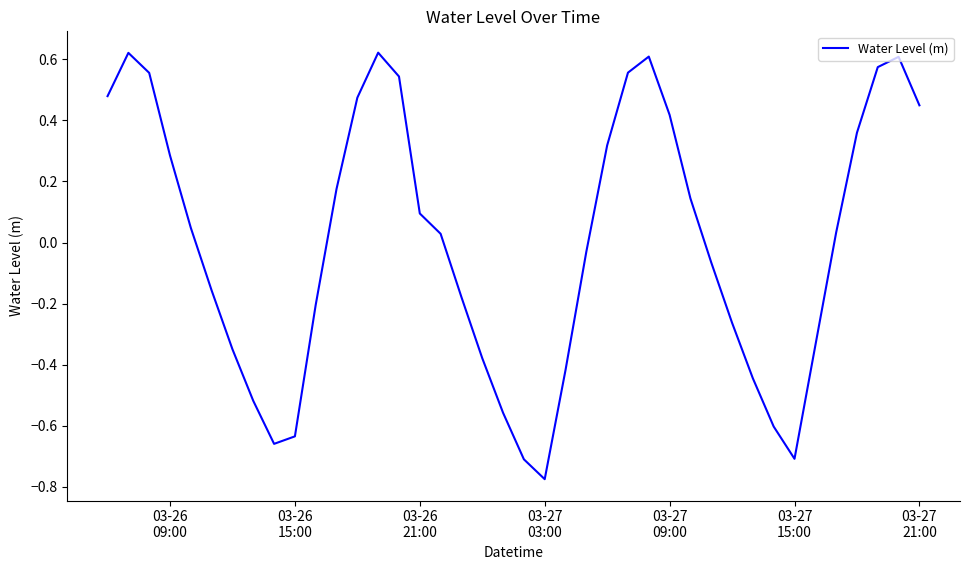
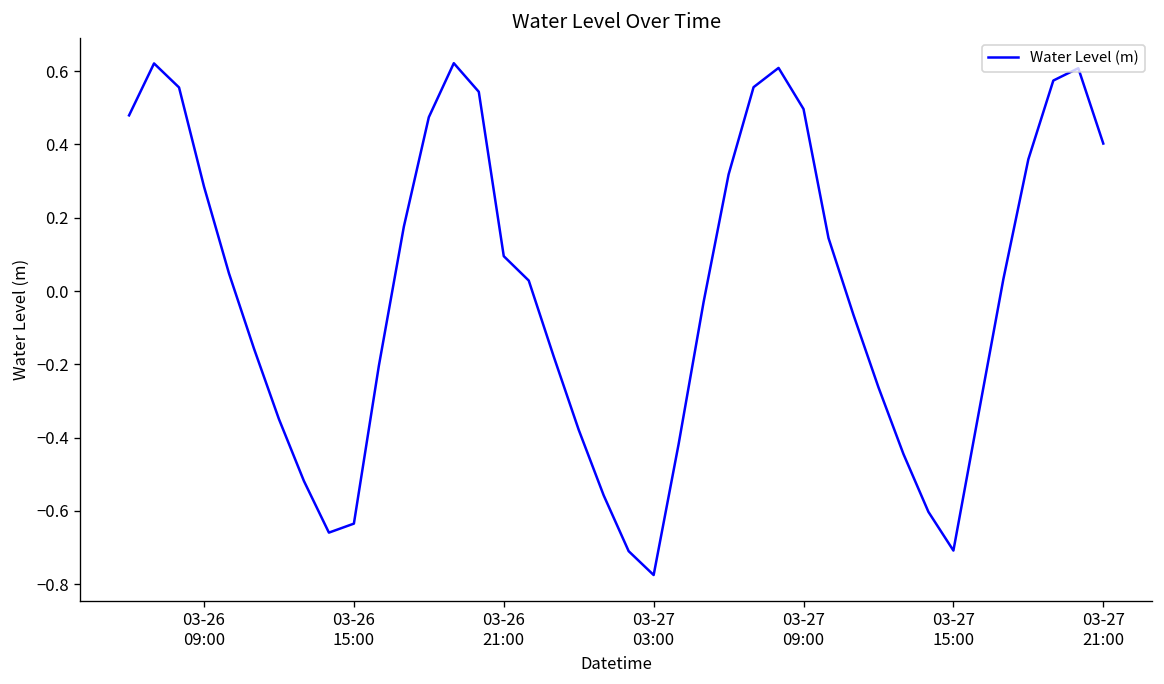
  {
    "03-26 09:00": 0.28,
    "03-26 15:00": -0.63,
    "03-26 21:00": 0.10,
    "03-27 03:00": -0.77,
-   "03-27 09:00": 0.42,
+   "03-27 09:00": 0.50,
    "03-27 15:00": -0.71,
-   "03-27 21:00": 0.45
+   "03-27 21:00": 0.40
  }
